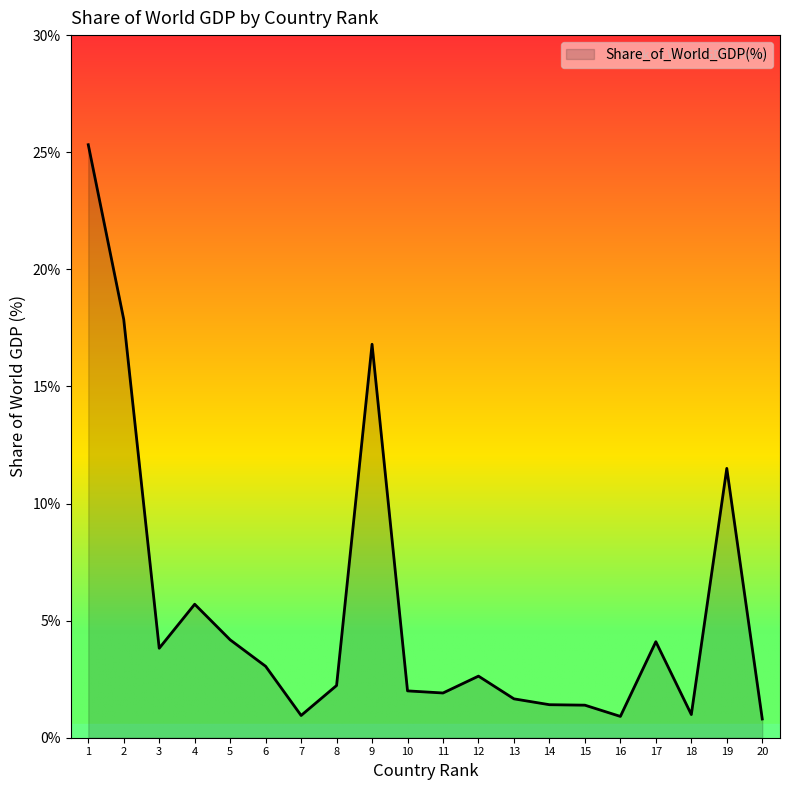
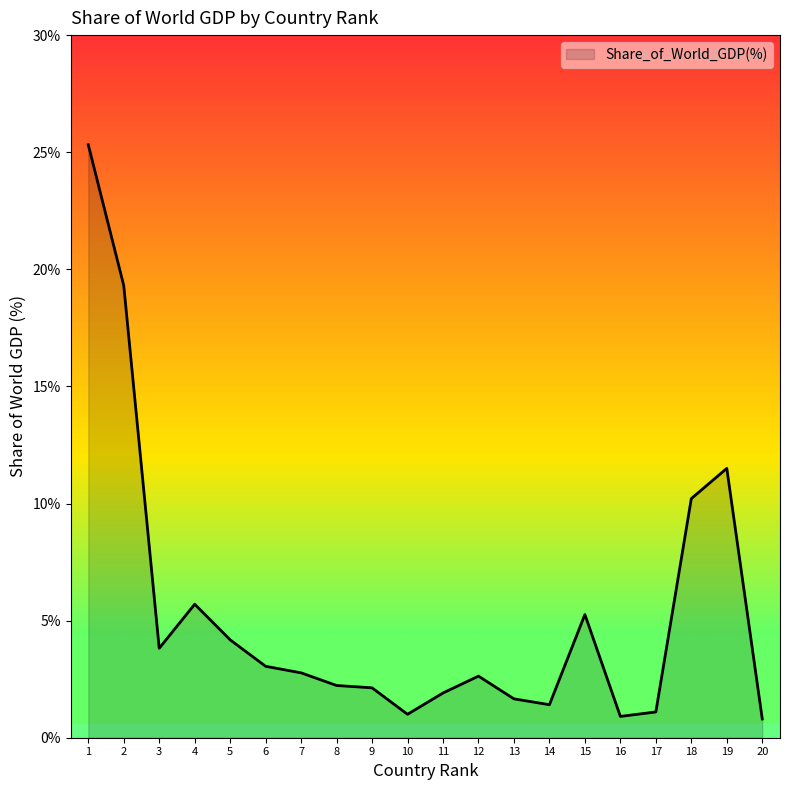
  {
    "1": "25.3%",
-   "2": "17.9%",
+   "2": "19.3%",
    "3": "3.8%",
    "4": "5.7%",
    "5": "4.2%",
    "6": "3.1%",
-   "7": "1.0%",
+   "7": "2.8%",
    "8": "2.2%",
-   "9": "16.8%",
-   "10": "2%",
+   "9": "2.1%",
+   "10": "1%",
    "11": "1.9%",
    "12": "2.6%",
    "13": "1.7%",
    "14": "1.4%",
-   "15": "1.4%",
+   "15": "5.3%",
    "16": "0.9%",
-   "17": "4.1%",
-   "18": "1.0%",
+   "17": "1.1%",
+   "18": "10.2%",
    "19": "11.5%",
    "20": "0.8%"
  }
